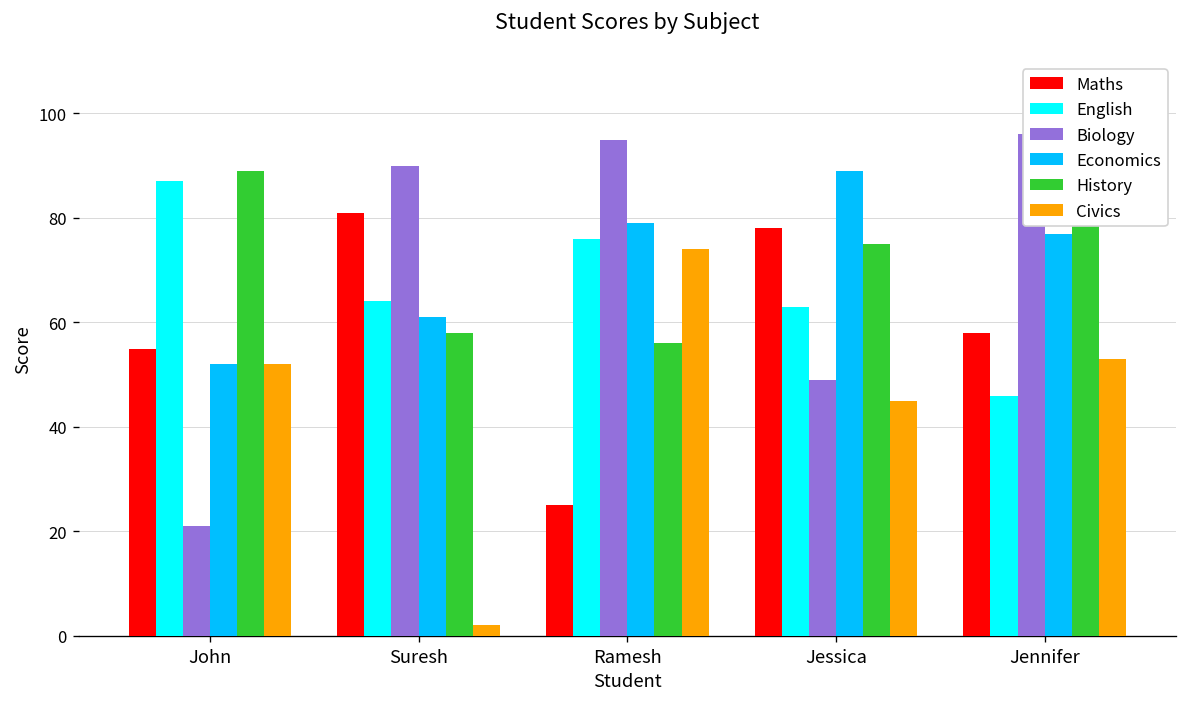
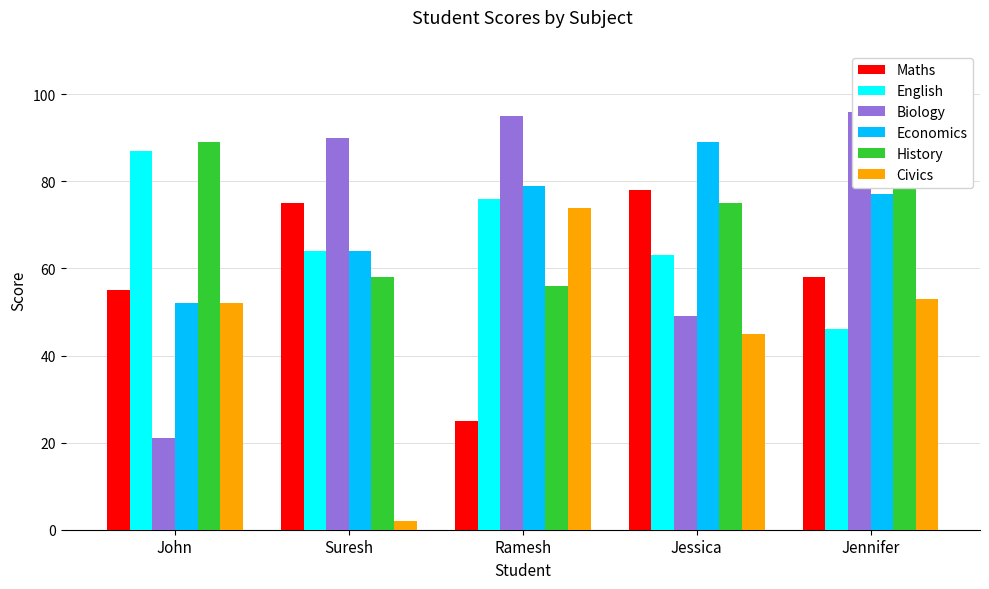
  {
    "Maths": {
      "John": 55,
-     "Suresh": 81,
+     "Suresh": 75,
      "Ramesh": 25,
      "Jessica": 78,
      "Jennifer": 58
    },
    "English": {
      "John": 87,
      "Suresh": 64,
      "Ramesh": 76,
      "Jessica": 63,
      "Jennifer": 46
    },
    "Biology": {
      "John": 21,
      "Suresh": 90,
      "Ramesh": 95,
      "Jessica": 49
    },
    "Economics": {
      "John": 52,
-     "Suresh": 61,
+     "Suresh": 64,
      "Ramesh": 79,
      "Jessica": 89,
      "Jennifer": 77
    },
    "History": {
      "John": 89,
      "Suresh": 58,
      "Ramesh": 56,
      "Jessica": 75
    },
    "Civics": {
      "John": 52,
      "Suresh": 2,
      "Ramesh": 74,
      "Jessica": 45,
      "Jennifer": 53
    }
  }
